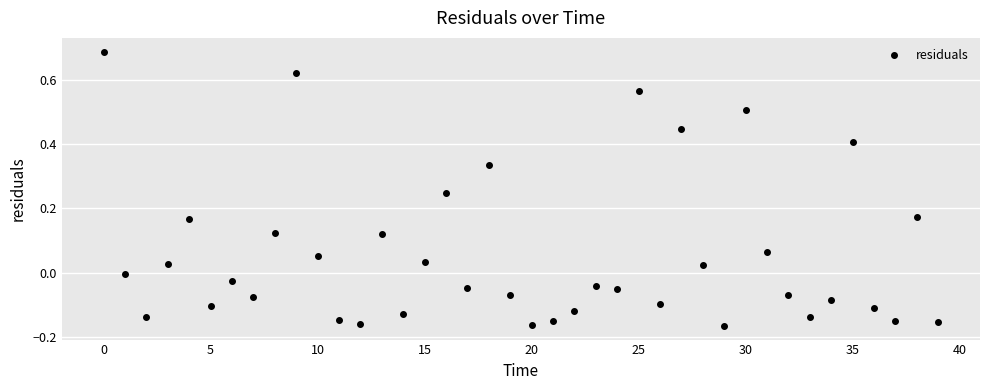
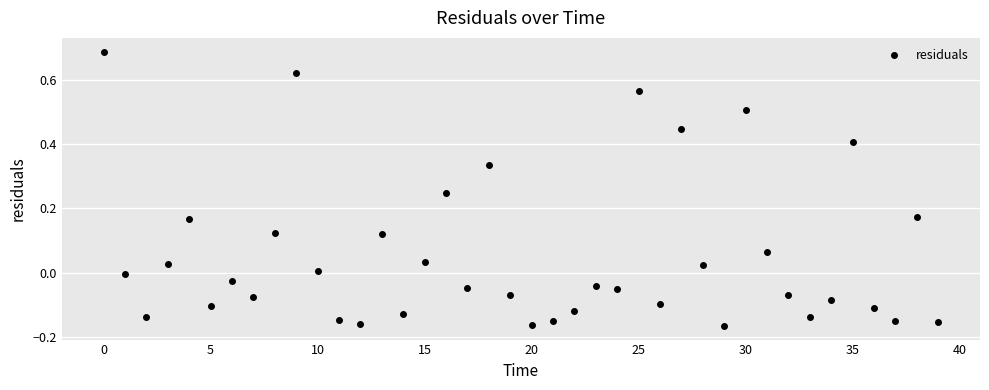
  {
    "0": 0.69,
    "5": -0.10,
-   "10": 0.05,
+   "10": 0.00,
    "15": 0.03,
    "20": -0.16,
    "25": 0.57,
    "30": 0.51,
    "35": 0.41
  }
